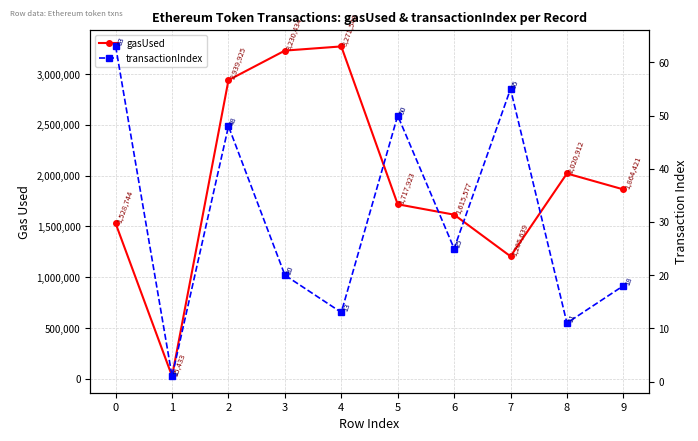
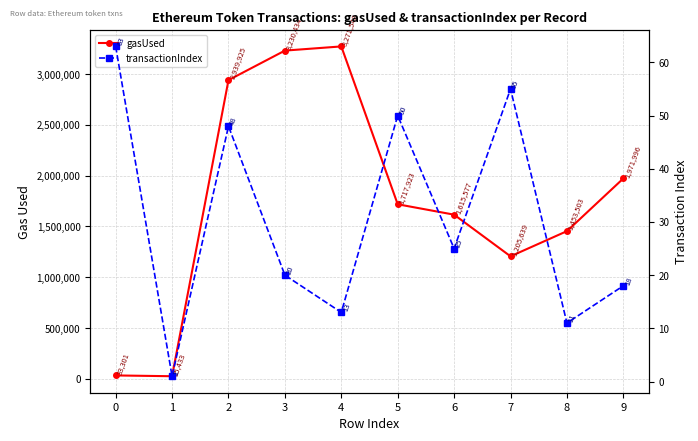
  {
    "gasUsed": {
-     "0": "1,528,744",
+     "0": "33,301",
      "2": "2,939,925",
      "3": "3,230,434",
      "4": "3,271,548",
      "5": "1,717,923",
      "6": "1,615,577",
      "7": "1,205,639",
-     "8": "2,020,912",
-     "9": "1,864,421"
+     "8": "1,453,503",
+     "9": "1,971,996"
    },
    "transactionIndex": {
      "2": "48",
      "3": "20",
      "4": "13",
      "5": "50",
      "6": "25",
      "7": "55",
      "8": "11",
      "9": "18"
    }
  }
